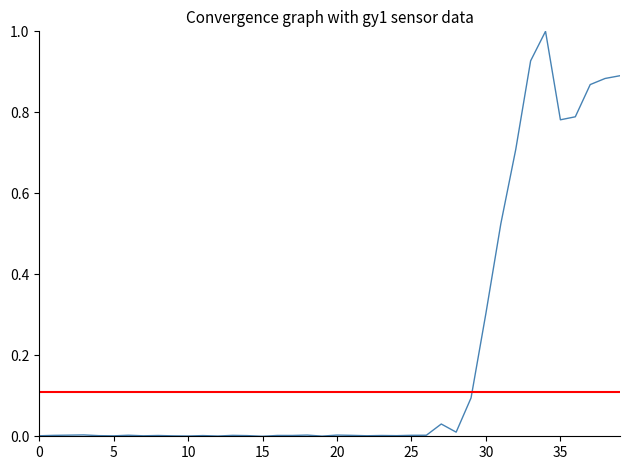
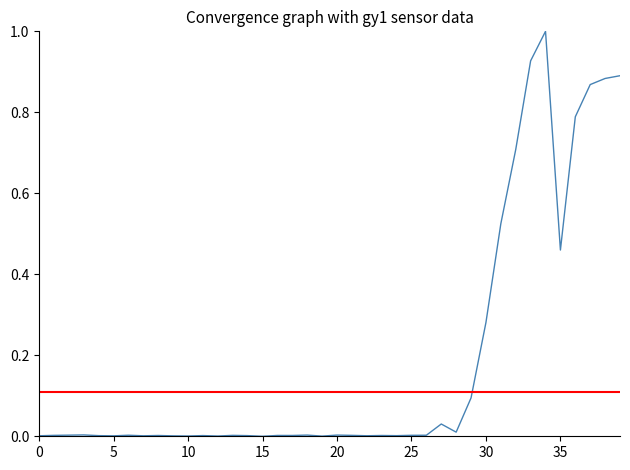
  {
    "0": 0.00,
    "5": 0.00,
    "10": 0.00,
    "15": 0.00,
    "20": 0.00,
    "25": 0.00,
-   "30": 0.30,
-   "35": 0.78
+   "30": 0.28,
+   "35": 0.46
  }
